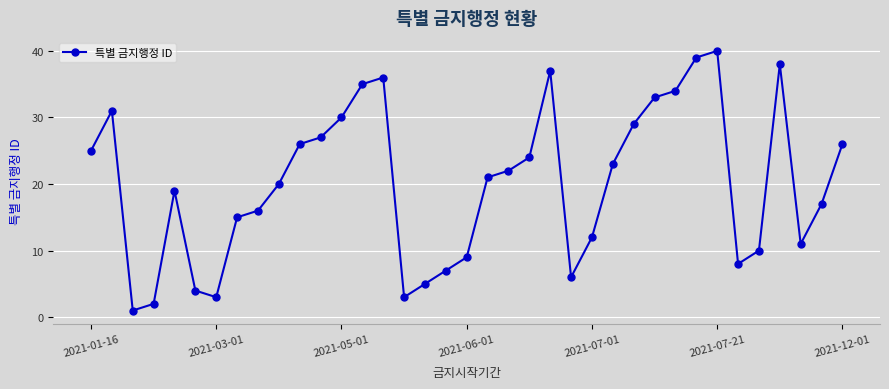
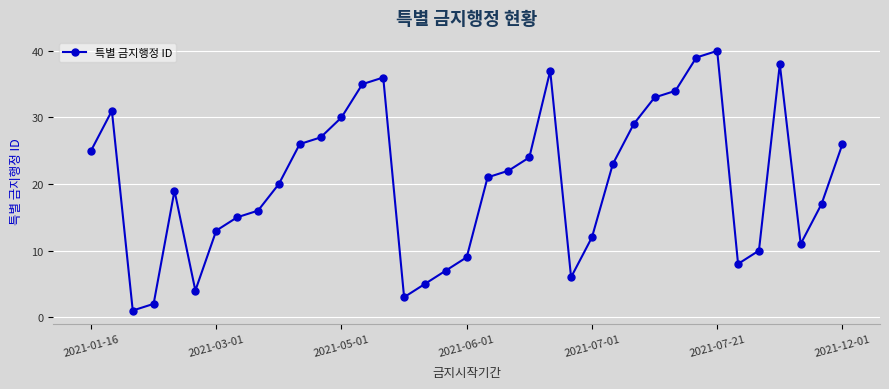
  {
    "2021-01-16": 25,
-   "2021-03-01": 3,
+   "2021-03-01": 13,
    "2021-07-21": 40,
    "2021-12-01": 26
  }
